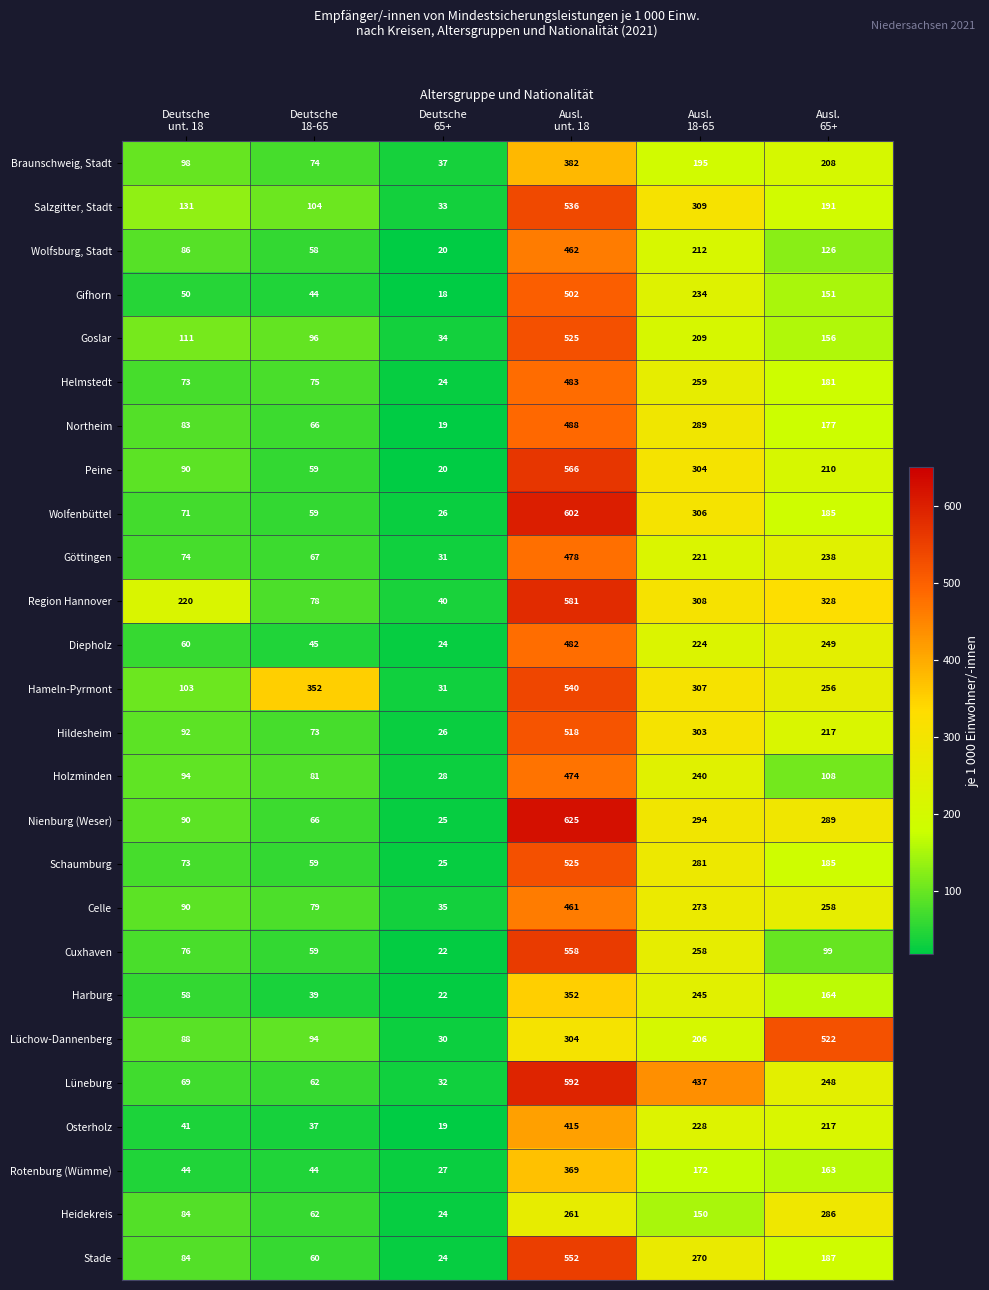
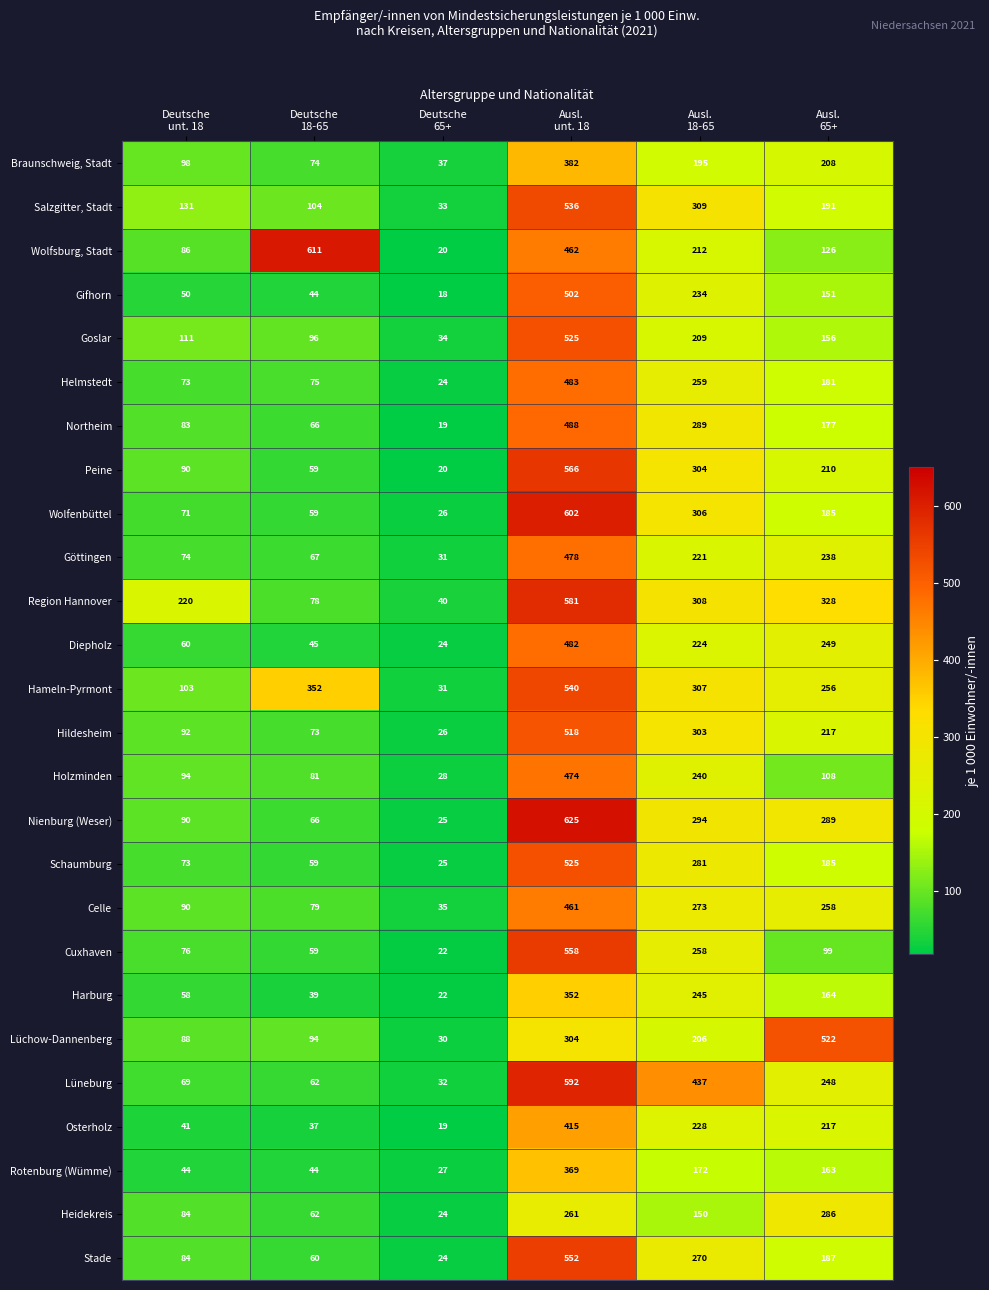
  {
    "Braunschweig, Stadt": {
      "Deutsche unt. 18": 98,
      "Deutsche 18-65": 74,
      "Deutsche 65+": 37,
      "Ausl. unt. 18": 382,
      "Ausl. 18-65": 195,
      "Ausl. 65+": 208
    },
    "Salzgitter, Stadt": {
      "Deutsche unt. 18": 131,
      "Deutsche 18-65": 104,
      "Deutsche 65+": 33,
      "Ausl. unt. 18": 536,
      "Ausl. 18-65": 309,
      "Ausl. 65+": 191
    },
    "Wolfsburg, Stadt": {
      "Deutsche unt. 18": 86,
-     "Deutsche 18-65": 58,
+     "Deutsche 18-65": 611,
      "Deutsche 65+": 20,
      "Ausl. unt. 18": 462,
      "Ausl. 18-65": 212,
      "Ausl. 65+": 126
    },
    "Gifhorn": {
      "Deutsche unt. 18": 50,
      "Deutsche 18-65": 44,
      "Deutsche 65+": 18,
      "Ausl. unt. 18": 502,
      "Ausl. 18-65": 234,
      "Ausl. 65+": 151
    },
    "Goslar": {
      "Deutsche unt. 18": 111,
      "Deutsche 18-65": 96,
      "Deutsche 65+": 34,
      "Ausl. unt. 18": 525,
      "Ausl. 18-65": 209,
      "Ausl. 65+": 156
    },
    "Helmstedt": {
      "Deutsche unt. 18": 73,
      "Deutsche 18-65": 75,
      "Deutsche 65+": 24,
      "Ausl. unt. 18": 483,
      "Ausl. 18-65": 259,
      "Ausl. 65+": 181
    },
    "Northeim": {
      "Deutsche unt. 18": 83,
      "Deutsche 18-65": 66,
      "Deutsche 65+": 19,
      "Ausl. unt. 18": 488,
      "Ausl. 18-65": 289,
      "Ausl. 65+": 177
    },
    "Peine": {
      "Deutsche unt. 18": 90,
      "Deutsche 18-65": 59,
      "Deutsche 65+": 20,
      "Ausl. unt. 18": 566,
      "Ausl. 18-65": 304,
      "Ausl. 65+": 210
    },
    "Wolfenbüttel": {
      "Deutsche unt. 18": 71,
      "Deutsche 18-65": 59,
      "Deutsche 65+": 26,
      "Ausl. unt. 18": 602,
      "Ausl. 18-65": 306,
      "Ausl. 65+": 185
    },
    "Göttingen": {
      "Deutsche unt. 18": 74,
      "Deutsche 18-65": 67,
      "Deutsche 65+": 31,
      "Ausl. unt. 18": 478,
      "Ausl. 18-65": 221,
      "Ausl. 65+": 238
    },
    "Region Hannover": {
      "Deutsche unt. 18": 220,
      "Deutsche 18-65": 78,
      "Deutsche 65+": 40,
      "Ausl. unt. 18": 581,
      "Ausl. 18-65": 308,
      "Ausl. 65+": 328
    },
    "Diepholz": {
      "Deutsche unt. 18": 60,
      "Deutsche 18-65": 45,
      "Deutsche 65+": 24,
      "Ausl. unt. 18": 482,
      "Ausl. 18-65": 224,
      "Ausl. 65+": 249
    },
    "Hameln-Pyrmont": {
      "Deutsche unt. 18": 103,
      "Deutsche 18-65": 352,
      "Deutsche 65+": 31,
      "Ausl. unt. 18": 540,
      "Ausl. 18-65": 307,
      "Ausl. 65+": 256
    },
    "Hildesheim": {
      "Deutsche unt. 18": 92,
      "Deutsche 18-65": 73,
      "Deutsche 65+": 26,
      "Ausl. unt. 18": 518,
      "Ausl. 18-65": 303,
      "Ausl. 65+": 217
    },
    "Holzminden": {
      "Deutsche unt. 18": 94,
      "Deutsche 18-65": 81,
      "Deutsche 65+": 28,
      "Ausl. unt. 18": 474,
      "Ausl. 18-65": 240,
      "Ausl. 65+": 108
    },
    "Nienburg (Weser)": {
      "Deutsche unt. 18": 90,
      "Deutsche 18-65": 66,
      "Deutsche 65+": 25,
      "Ausl. unt. 18": 625,
      "Ausl. 18-65": 294,
      "Ausl. 65+": 289
    },
    "Schaumburg": {
      "Deutsche unt. 18": 73,
      "Deutsche 18-65": 59,
      "Deutsche 65+": 25,
      "Ausl. unt. 18": 525,
      "Ausl. 18-65": 281,
      "Ausl. 65+": 185
    },
    "Celle": {
      "Deutsche unt. 18": 90,
      "Deutsche 18-65": 79,
      "Deutsche 65+": 35,
      "Ausl. unt. 18": 461,
      "Ausl. 18-65": 273,
      "Ausl. 65+": 258
    },
    "Cuxhaven": {
      "Deutsche unt. 18": 76,
      "Deutsche 18-65": 59,
      "Deutsche 65+": 22,
      "Ausl. unt. 18": 558,
      "Ausl. 18-65": 258,
      "Ausl. 65+": 99
    },
    "Harburg": {
      "Deutsche unt. 18": 58,
      "Deutsche 18-65": 39,
      "Deutsche 65+": 22,
      "Ausl. unt. 18": 352,
      "Ausl. 18-65": 245,
      "Ausl. 65+": 164
    },
    "Lüchow-Dannenberg": {
      "Deutsche unt. 18": 88,
      "Deutsche 18-65": 94,
      "Deutsche 65+": 30,
      "Ausl. unt. 18": 304,
      "Ausl. 18-65": 206,
      "Ausl. 65+": 522
    },
    "Lüneburg": {
      "Deutsche unt. 18": 69,
      "Deutsche 18-65": 62,
      "Deutsche 65+": 32,
      "Ausl. unt. 18": 592,
      "Ausl. 18-65": 437,
      "Ausl. 65+": 248
    },
    "Osterholz": {
      "Deutsche unt. 18": 41,
      "Deutsche 18-65": 37,
      "Deutsche 65+": 19,
      "Ausl. unt. 18": 415,
      "Ausl. 18-65": 228,
      "Ausl. 65+": 217
    },
    "Rotenburg (Wümme)": {
      "Deutsche unt. 18": 44,
      "Deutsche 18-65": 44,
      "Deutsche 65+": 27,
      "Ausl. unt. 18": 369,
      "Ausl. 18-65": 172,
      "Ausl. 65+": 163
    },
    "Heidekreis": {
      "Deutsche unt. 18": 84,
      "Deutsche 18-65": 62,
      "Deutsche 65+": 24,
      "Ausl. unt. 18": 261,
      "Ausl. 18-65": 150,
      "Ausl. 65+": 286
    },
    "Stade": {
      "Deutsche unt. 18": 84,
      "Deutsche 18-65": 60,
      "Deutsche 65+": 24,
      "Ausl. unt. 18": 552,
      "Ausl. 18-65": 270,
      "Ausl. 65+": 187
    }
  }
